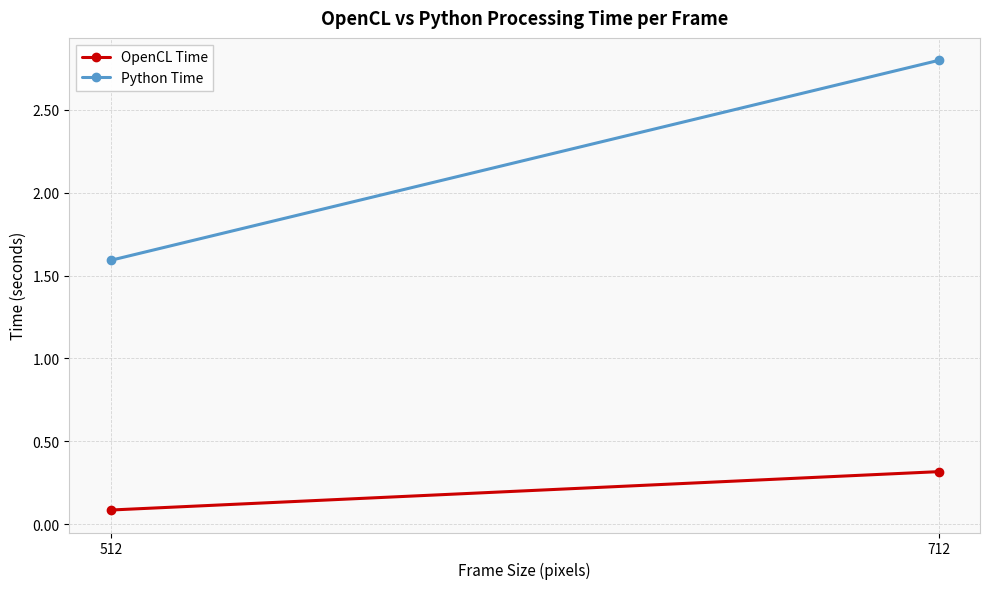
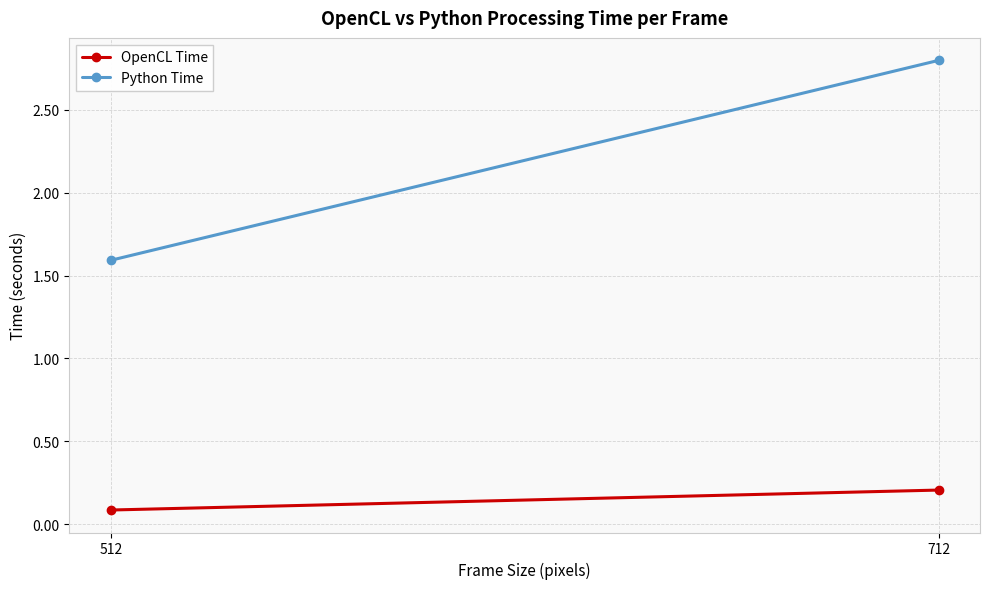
  {
    "OpenCL Time": {
      "512": 0.09,
-     "712": 0.32
+     "712": 0.21
    },
    "Python Time": {
      "512": 1.59,
      "712": 2.80
    }
  }
